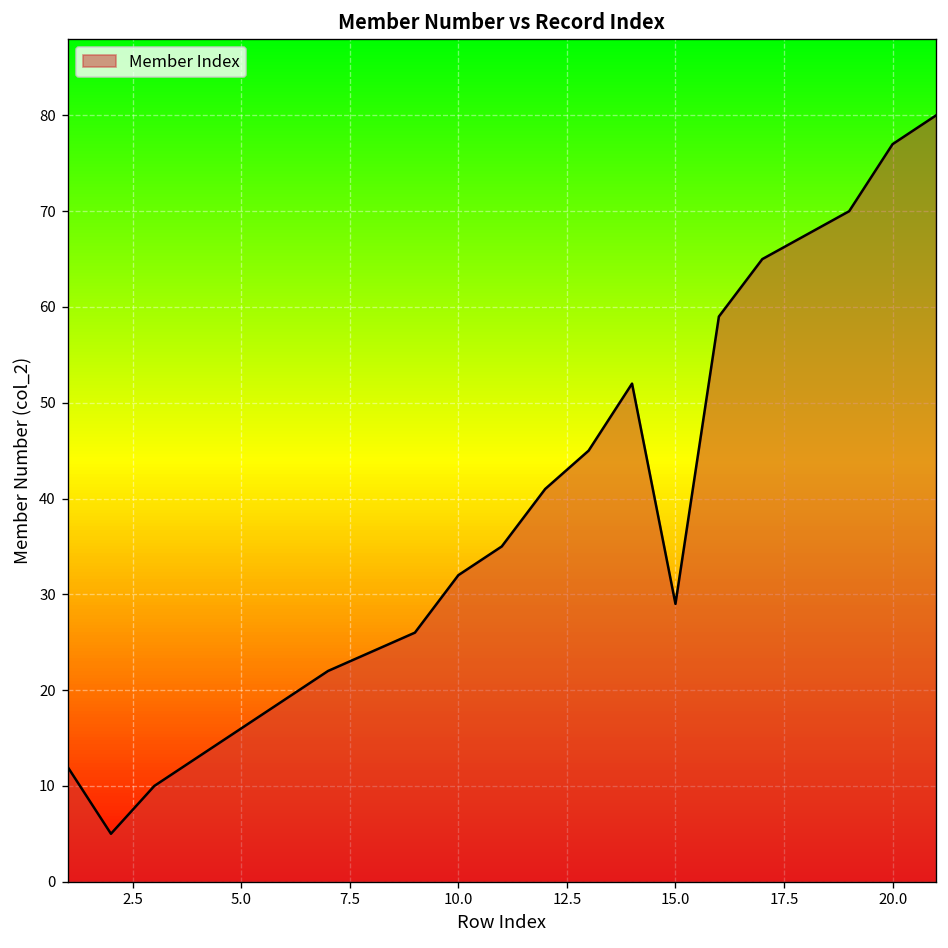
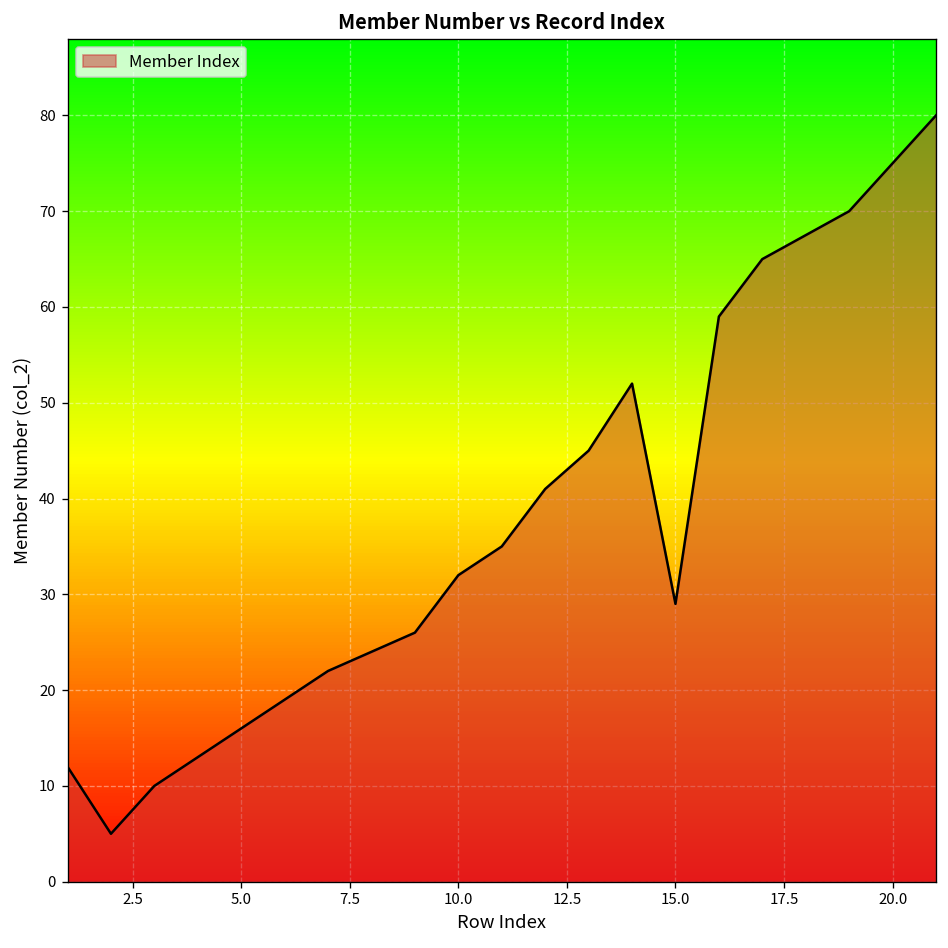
  {
    "5.0": 16,
    "10.0": 32,
    "15.0": 29,
-   "20.0": 77
+   "20.0": 75
  }
